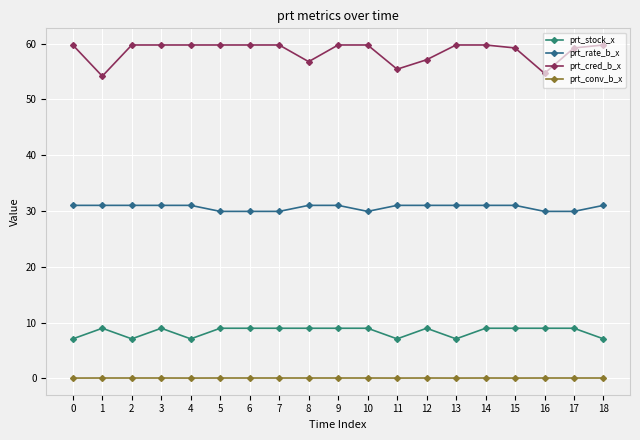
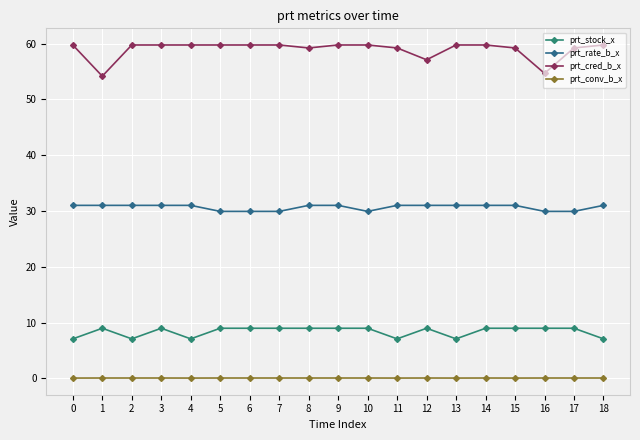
  {
    "prt_cred_b_x": {
      "0": 60,
      "1": 54,
      "2": 60,
      "3": 60,
      "4": 60,
      "5": 60,
      "6": 60,
      "7": 60,
-     "8": 57,
+     "8": 59,
      "9": 60,
      "10": 60,
-     "11": 55,
+     "11": 59,
      "12": 57,
      "13": 60,
      "14": 60,
      "15": 59
    },
    "prt_conv_b_x": {
      "0": 0,
      "1": 0,
      "2": 0,
      "3": 0,
      "4": 0,
      "5": 0,
      "6": 0,
      "7": 0,
      "8": 0,
      "9": 0,
      "10": 0,
      "11": 0,
      "12": 0,
      "13": 0,
      "14": 0,
      "15": 0,
      "16": 0,
      "17": 0,
      "18": 0
    }
  }
